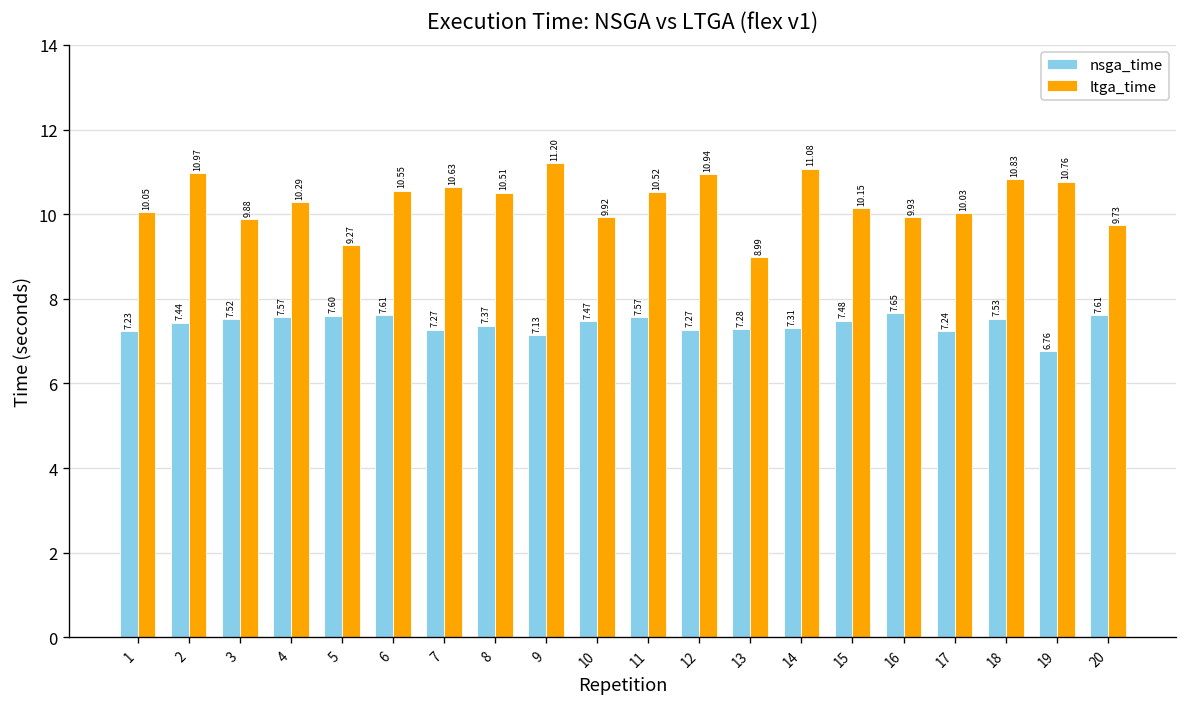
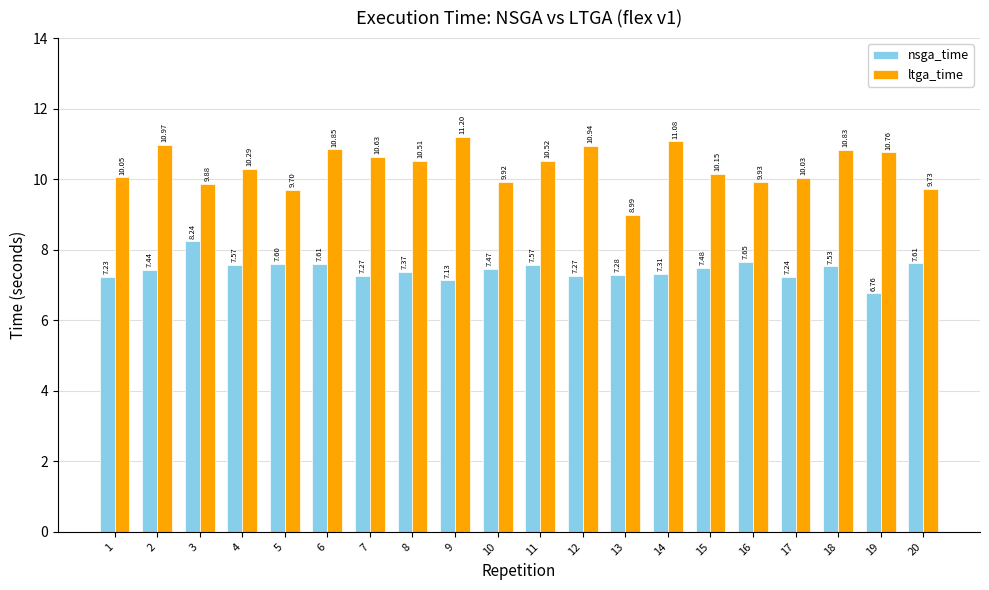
  {
    "nsga_time": {
      "1": 7.23,
      "2": 7.44,
-     "3": 7.52,
+     "3": 8.24,
      "4": 7.57,
      "5": 7.60,
      "6": 7.61,
      "7": 7.27,
      "8": 7.37,
      "9": 7.13,
      "10": 7.47,
      "11": 7.57,
      "12": 7.27,
      "13": 7.28,
      "14": 7.31,
      "15": 7.48,
      "16": 7.65,
      "17": 7.24,
      "18": 7.53,
      "19": 6.76,
      "20": 7.61
    },
    "ltga_time": {
      "1": 10.05,
      "2": 10.97,
      "3": 9.88,
      "4": 10.29,
-     "5": 9.27,
-     "6": 10.55,
+     "5": 9.70,
+     "6": 10.85,
      "7": 10.63,
      "8": 10.51,
      "9": 11.20,
      "10": 9.92,
      "11": 10.52,
      "12": 10.94,
      "13": 8.99,
      "14": 11.08,
      "15": 10.15,
      "16": 9.93,
      "17": 10.03,
      "18": 10.83,
      "19": 10.76,
      "20": 9.73
    }
  }
